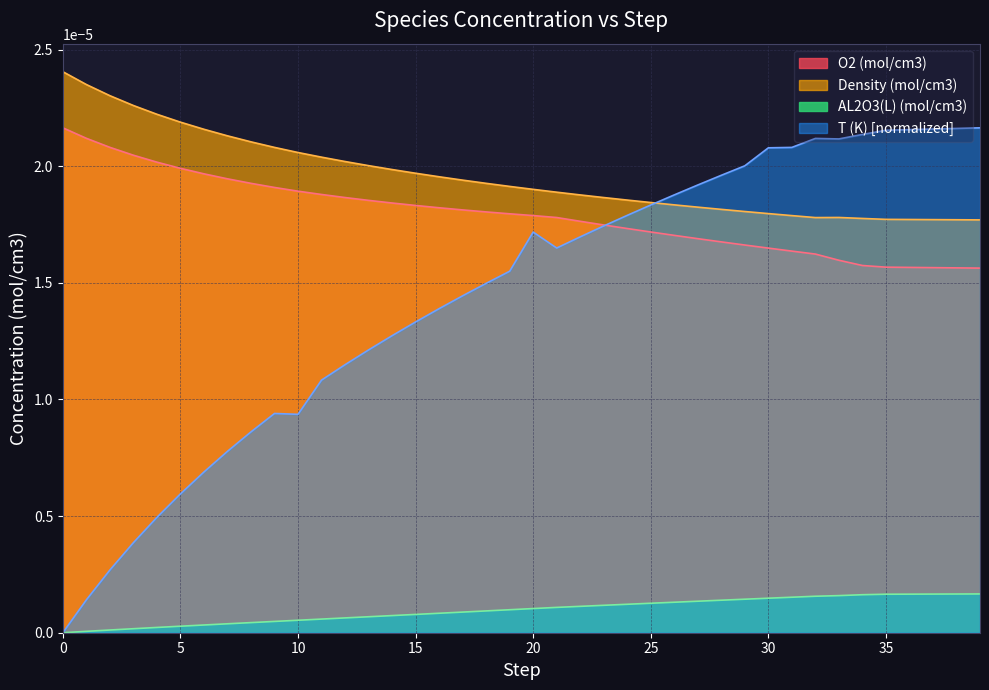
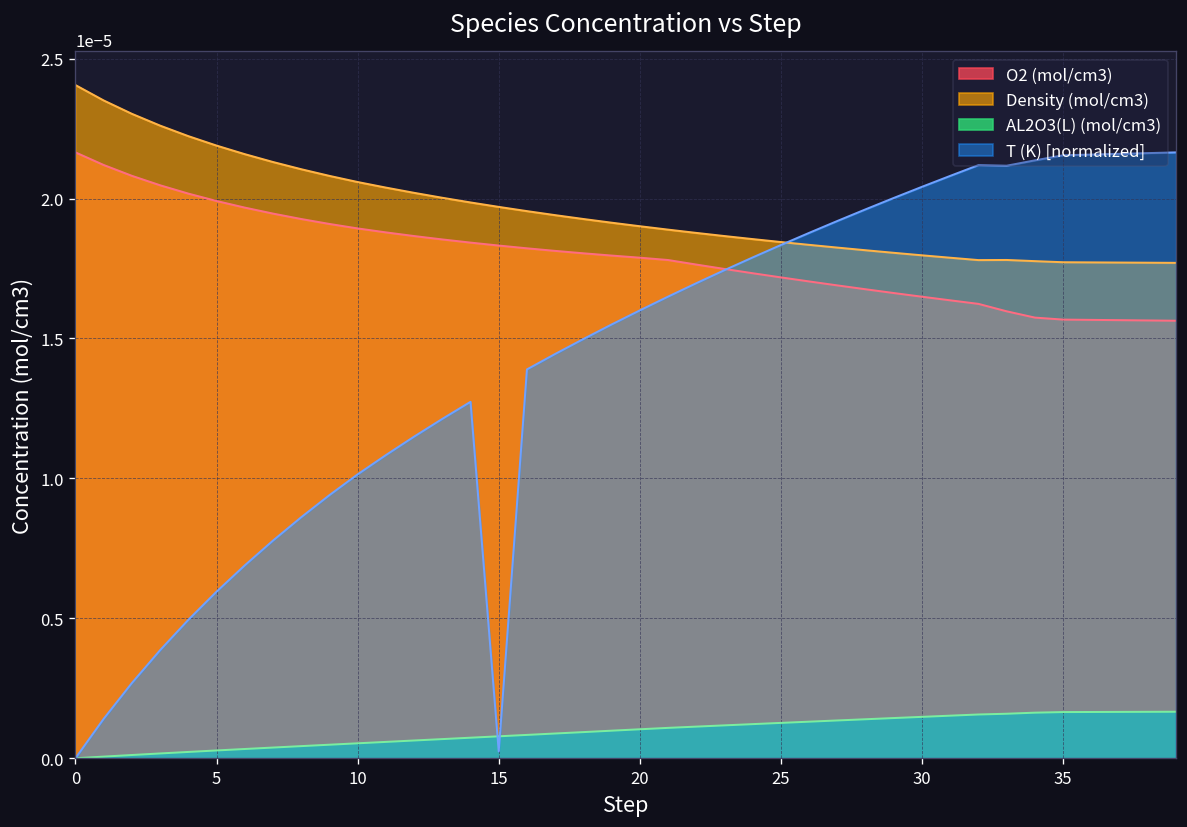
  {
    "O2 (mol/cm3)": {
      "0": 0.0000216,
      "5": 0.0000199,
      "10": 0.0000189,
      "15": 0.0000183,
      "20": 0.0000179,
      "25": 0.0000172,
      "30": 0.0000165,
      "35": 0.0000157
    },
    "Density (mol/cm3)": {
      "0": 0.0000241,
      "5": 0.0000219,
      "10": 0.0000206,
      "15": 0.0000197,
      "20": 0.0000190,
      "30": 0.0000180,
      "35": 0.0000177
    },
    "AL2O3(L) (mol/cm3)": {
      "5": 0.0000003,
      "10": 0.0000005,
      "15": 0.0000008,
      "20": 0.0000010,
      "25": 0.0000013,
      "30": 0.0000015,
      "35": 0.0000017
    },
    "T (K) [normalized]": {
      "5": 0.0000060,
-     "10": 0.0000094,
-     "15": 0.0000133,
-     "20": 0.0000172,
-     "30": 0.0000208
+     "10": 0.0000101,
+     "15": 0.0000002,
+     "20": 0.0000160,
+     "30": 0.0000204
    }
  }
